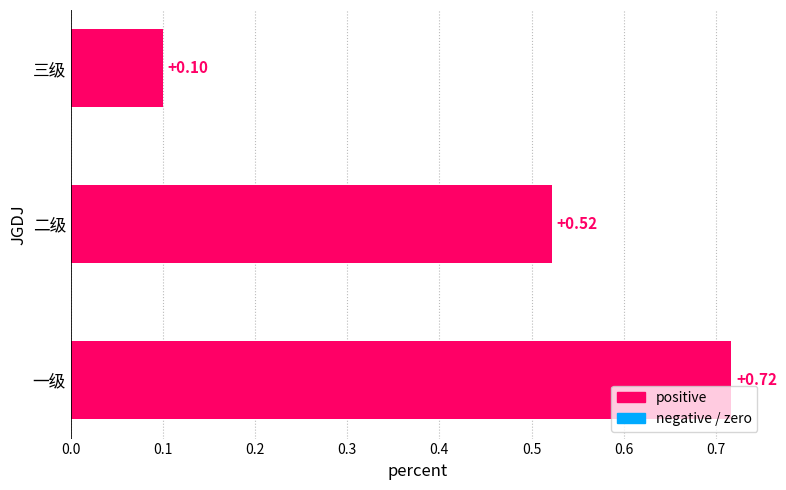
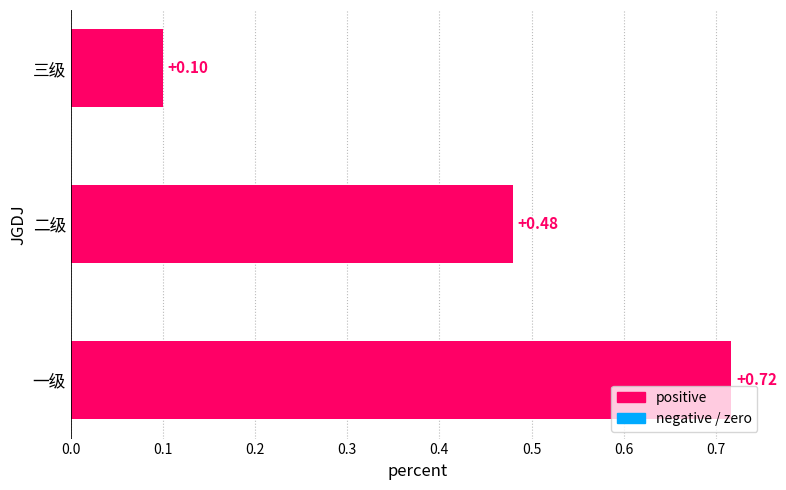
  {
    "三级": "+0.10",
-   "二级": "+0.52"
+   "二级": "+0.48"
  }
